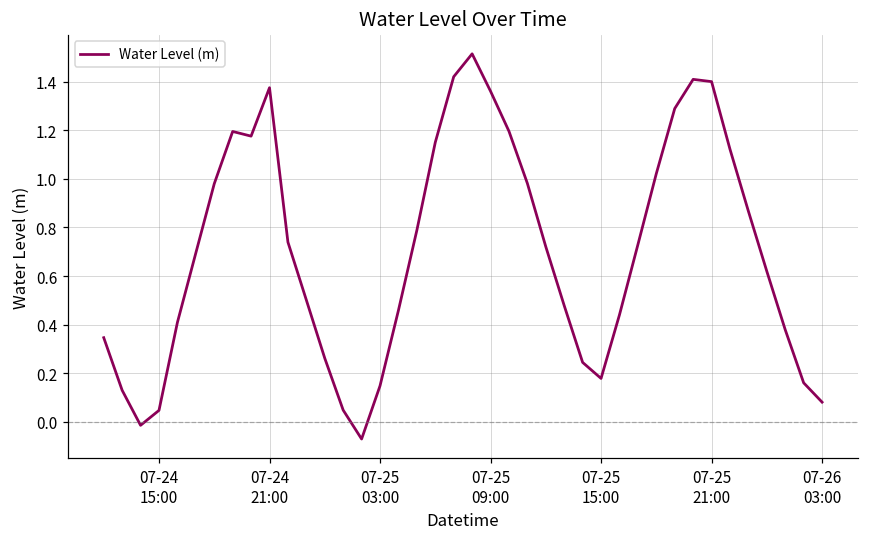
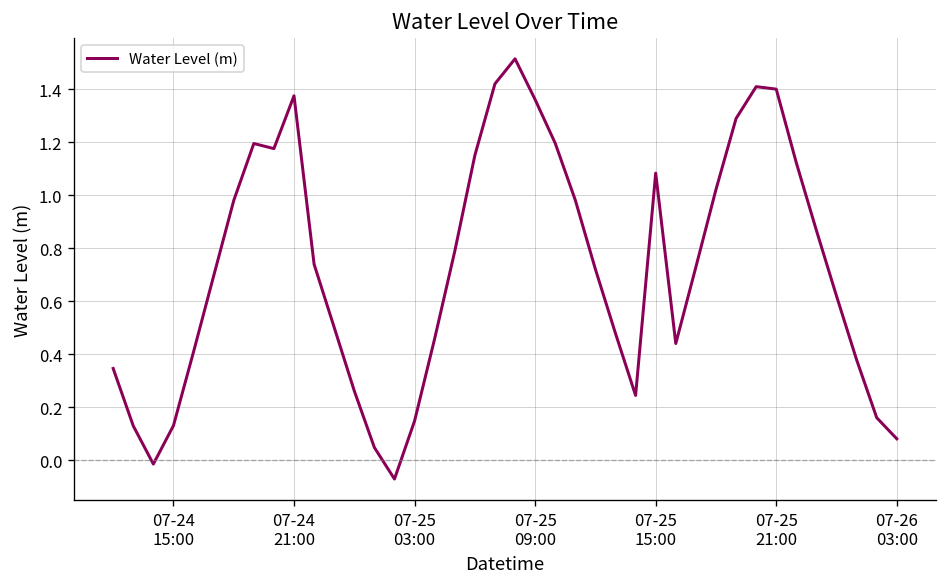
  {
-   "07-24 15:00": 0.05,
+   "07-24 15:00": 0.13,
    "07-24 21:00": 1.38,
    "07-25 03:00": 0.15,
    "07-25 09:00": 1.36,
-   "07-25 15:00": 0.18,
+   "07-25 15:00": 1.08,
    "07-25 21:00": 1.40,
    "07-26 03:00": 0.08
  }
